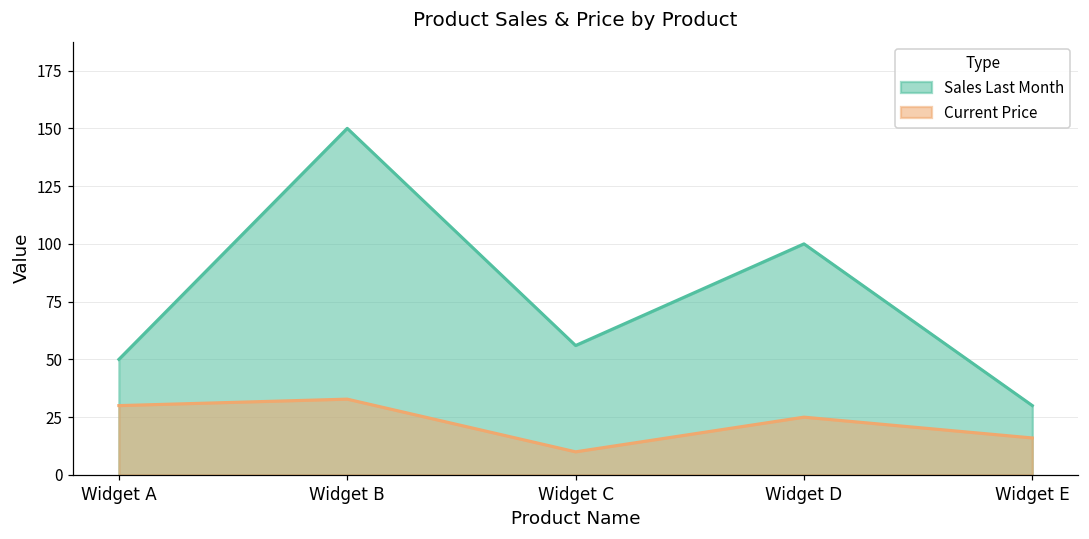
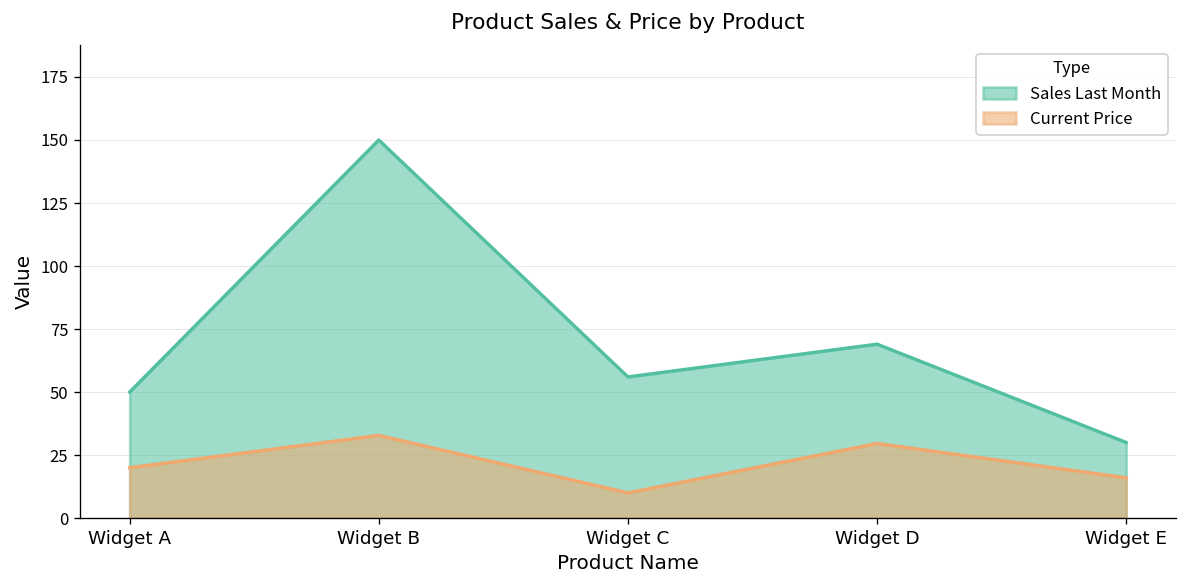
  {
    "Sales Last Month": {
      "Widget A": 50,
      "Widget B": 150,
      "Widget C": 56,
-     "Widget D": 100,
+     "Widget D": 69,
      "Widget E": 30
    },
    "Current Price": {
-     "Widget A": 30,
+     "Widget A": 20,
      "Widget B": 33,
      "Widget C": 10,
-     "Widget D": 25,
+     "Widget D": 30,
      "Widget E": 16
    }
  }
